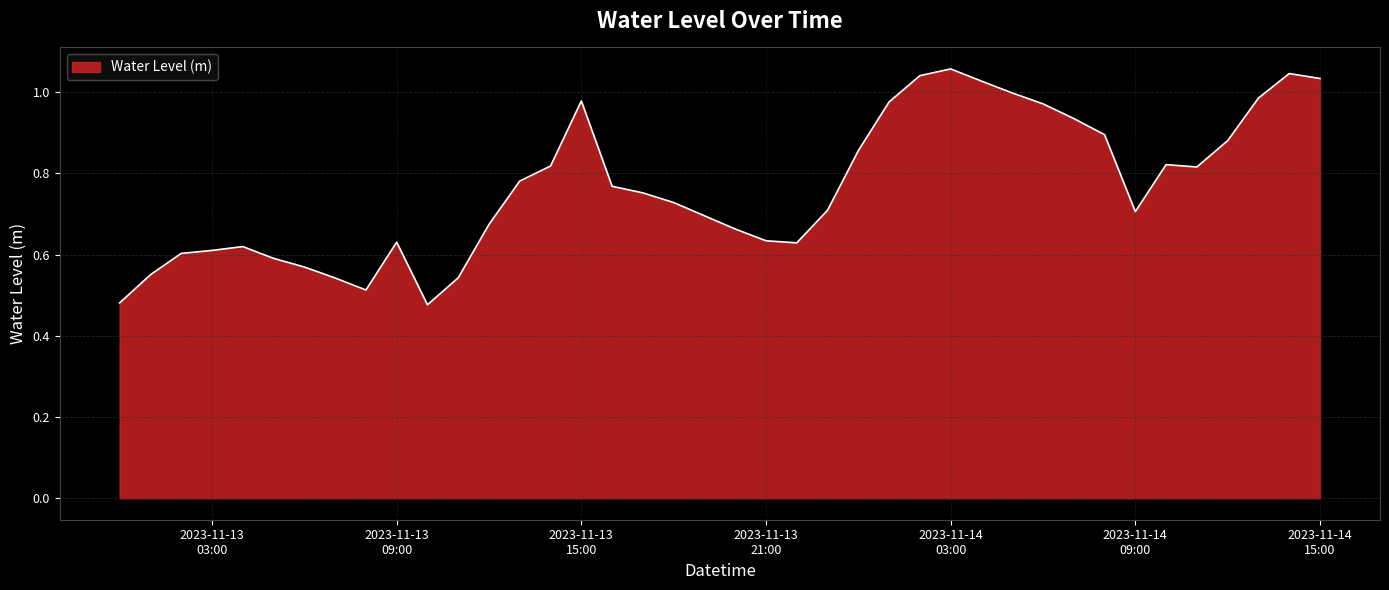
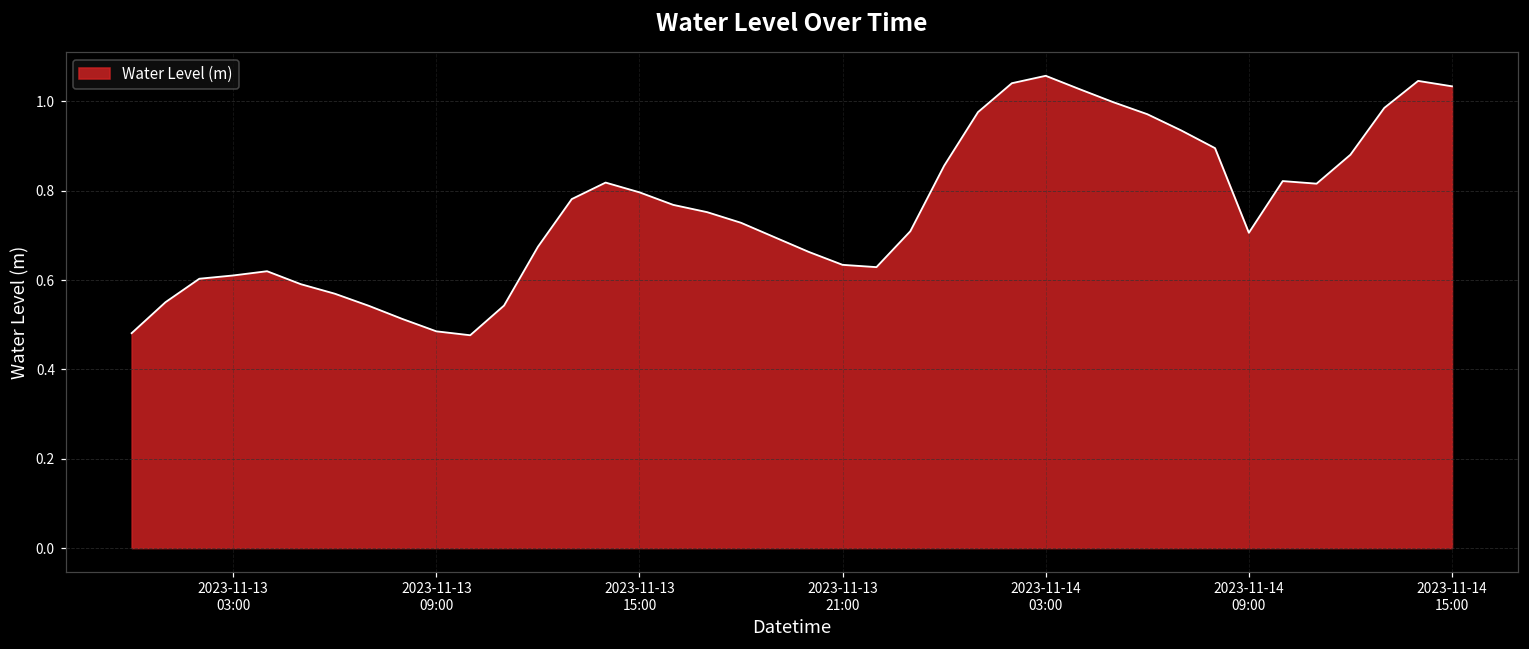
  {
    "2023-11-13 03:00": 0.61,
-   "2023-11-13 09:00": 0.63,
-   "2023-11-13 15:00": 0.98,
+   "2023-11-13 09:00": 0.49,
+   "2023-11-13 15:00": 0.80,
    "2023-11-13 21:00": 0.63,
    "2023-11-14 03:00": 1.06,
    "2023-11-14 09:00": 0.71,
    "2023-11-14 15:00": 1.03
  }
